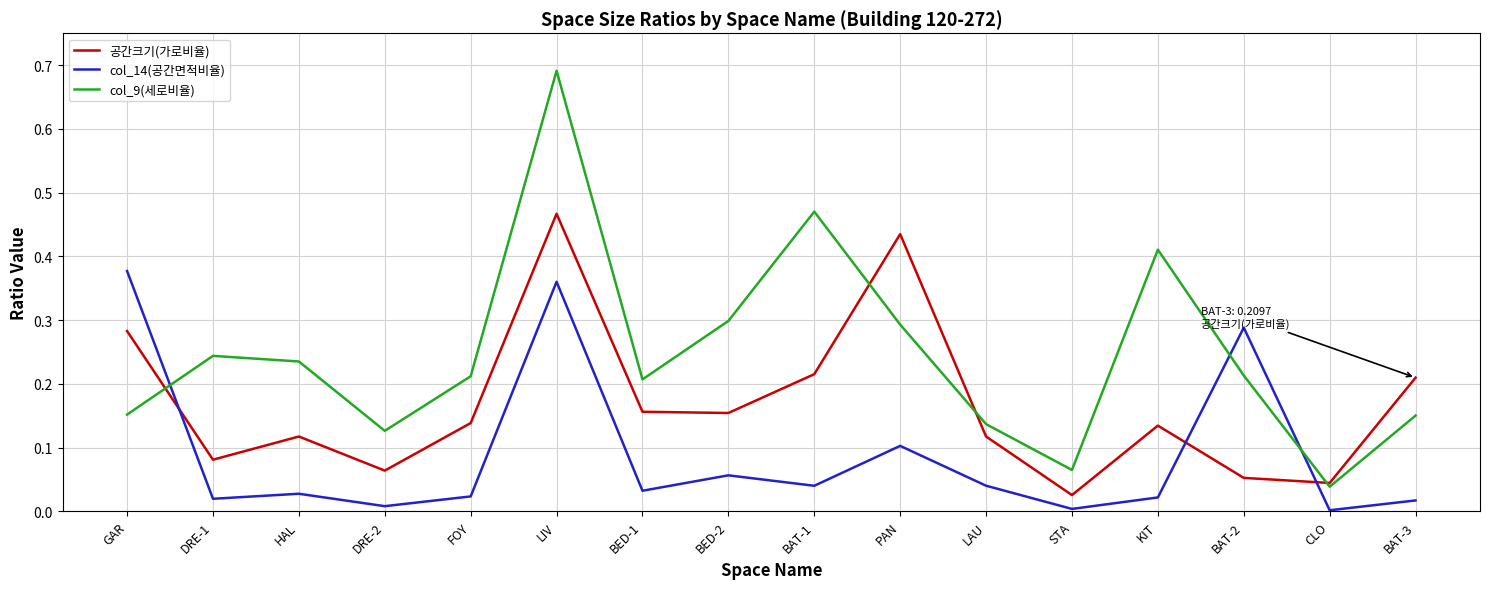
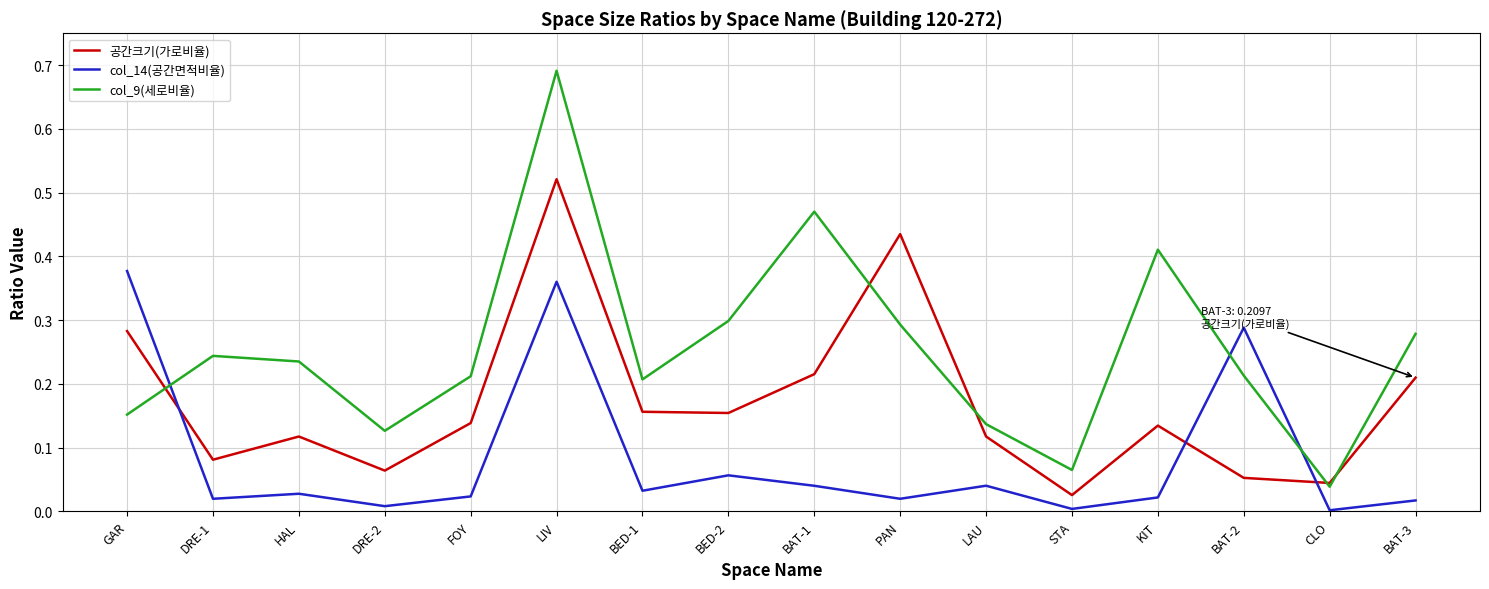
  {
    "공간크기(가로비율)": {
      "GAR": 0.28,
      "DRE-1": 0.08,
      "HAL": 0.12,
      "DRE-2": 0.06,
      "FOY": 0.14,
-     "LIV": 0.47,
+     "LIV": 0.52,
      "BED-1": 0.16,
      "BED-2": 0.15,
      "BAT-1": 0.22,
      "PAN": 0.43,
      "LAU": 0.12,
      "STA": 0.03,
      "KIT": 0.13,
      "BAT-2": 0.05,
      "CLO": 0.04,
      "BAT-3": 0.21
    },
    "col_14(공간면적비율)": {
      "GAR": 0.38,
      "DRE-1": 0.02,
      "HAL": 0.03,
      "DRE-2": 0.01,
      "FOY": 0.02,
      "LIV": 0.36,
      "BED-1": 0.03,
      "BED-2": 0.06,
      "BAT-1": 0.04,
-     "PAN": 0.10,
+     "PAN": 0.02,
      "LAU": 0.04,
      "STA": 0.00,
      "KIT": 0.02,
      "CLO": 0.00,
      "BAT-3": 0.02
    },
    "col_9(세로비율)": {
      "GAR": 0.15,
      "DRE-1": 0.24,
      "HAL": 0.24,
      "DRE-2": 0.13,
      "FOY": 0.21,
      "LIV": 0.69,
      "BED-1": 0.21,
      "BED-2": 0.30,
      "BAT-1": 0.47,
      "PAN": 0.29,
      "LAU": 0.14,
      "STA": 0.06,
      "KIT": 0.41,
      "CLO": 0.04,
-     "BAT-3": 0.15
+     "BAT-3": 0.28
    }
  }
